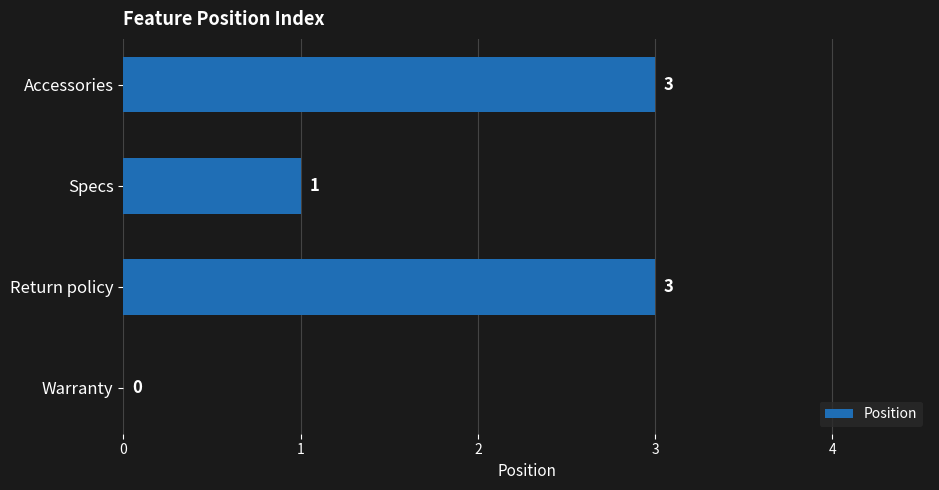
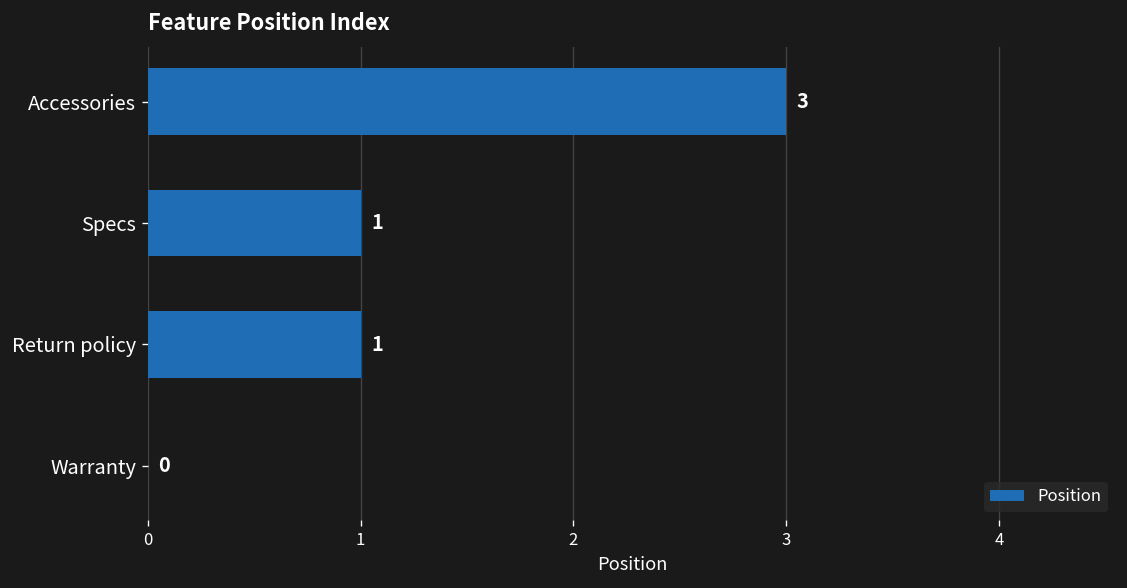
  {
    "Accessories": 3,
    "Specs": 1,
-   "Return policy": 3,
+   "Return policy": 1,
    "Warranty": 0
  }
